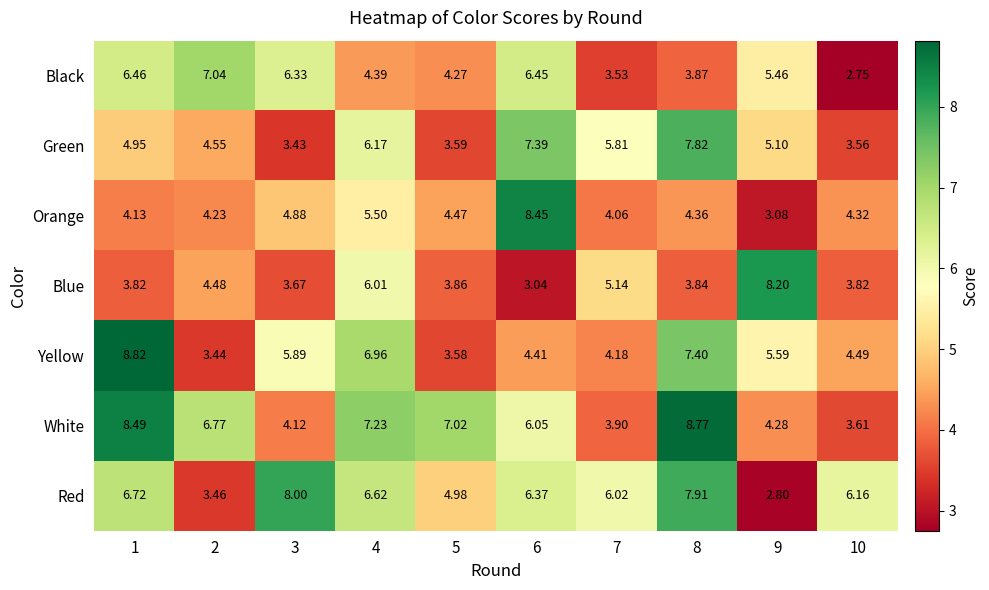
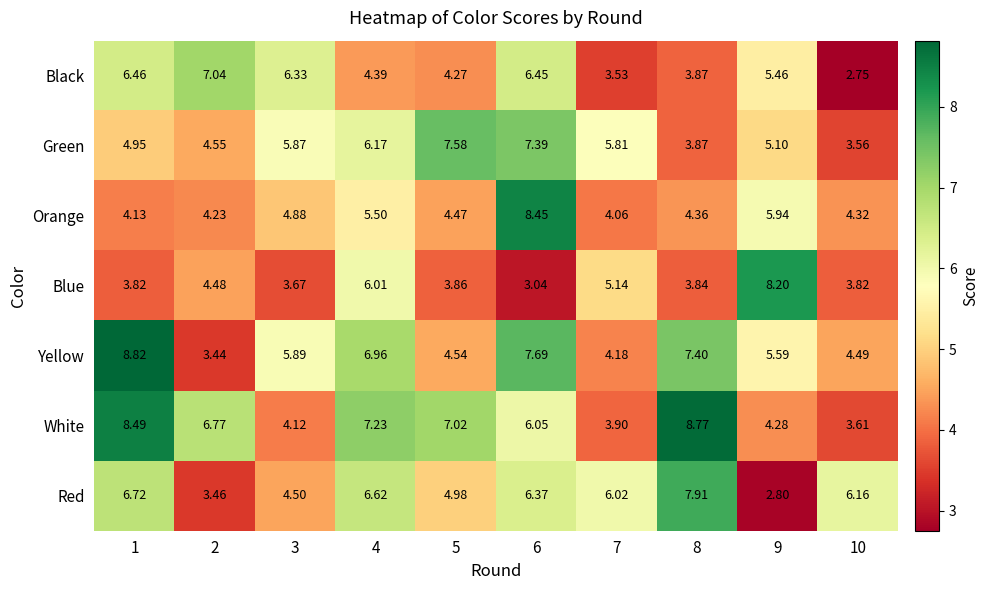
  {
    "Black": {
      "1": 6.46,
      "2": 7.04,
      "3": 6.33,
      "4": 4.39,
      "5": 4.27,
      "6": 6.45,
      "7": 3.53,
      "8": 3.87,
      "9": 5.46,
      "10": 2.75
    },
    "Green": {
      "1": 4.95,
      "2": 4.55,
-     "3": 3.43,
+     "3": 5.87,
      "4": 6.17,
-     "5": 3.59,
+     "5": 7.58,
      "6": 7.39,
      "7": 5.81,
-     "8": 7.82,
+     "8": 3.87,
      "9": 5.10,
      "10": 3.56
    },
    "Orange": {
      "1": 4.13,
      "2": 4.23,
      "3": 4.88,
      "4": 5.50,
      "5": 4.47,
      "6": 8.45,
      "7": 4.06,
      "8": 4.36,
-     "9": 3.08,
+     "9": 5.94,
      "10": 4.32
    },
    "Blue": {
      "1": 3.82,
      "2": 4.48,
      "3": 3.67,
      "4": 6.01,
      "5": 3.86,
      "6": 3.04,
      "7": 5.14,
      "8": 3.84,
      "9": 8.20,
      "10": 3.82
    },
    "Yellow": {
      "1": 8.82,
      "2": 3.44,
      "3": 5.89,
      "4": 6.96,
-     "5": 3.58,
-     "6": 4.41,
+     "5": 4.54,
+     "6": 7.69,
      "7": 4.18,
      "8": 7.40,
      "9": 5.59,
      "10": 4.49
    },
    "White": {
      "1": 8.49,
      "2": 6.77,
      "3": 4.12,
      "4": 7.23,
      "5": 7.02,
      "6": 6.05,
      "7": 3.90,
      "8": 8.77,
      "9": 4.28,
      "10": 3.61
    },
    "Red": {
      "1": 6.72,
      "2": 3.46,
-     "3": 8.00,
+     "3": 4.50,
      "4": 6.62,
      "5": 4.98,
      "6": 6.37,
      "7": 6.02,
      "8": 7.91,
      "9": 2.80,
      "10": 6.16
    }
  }
